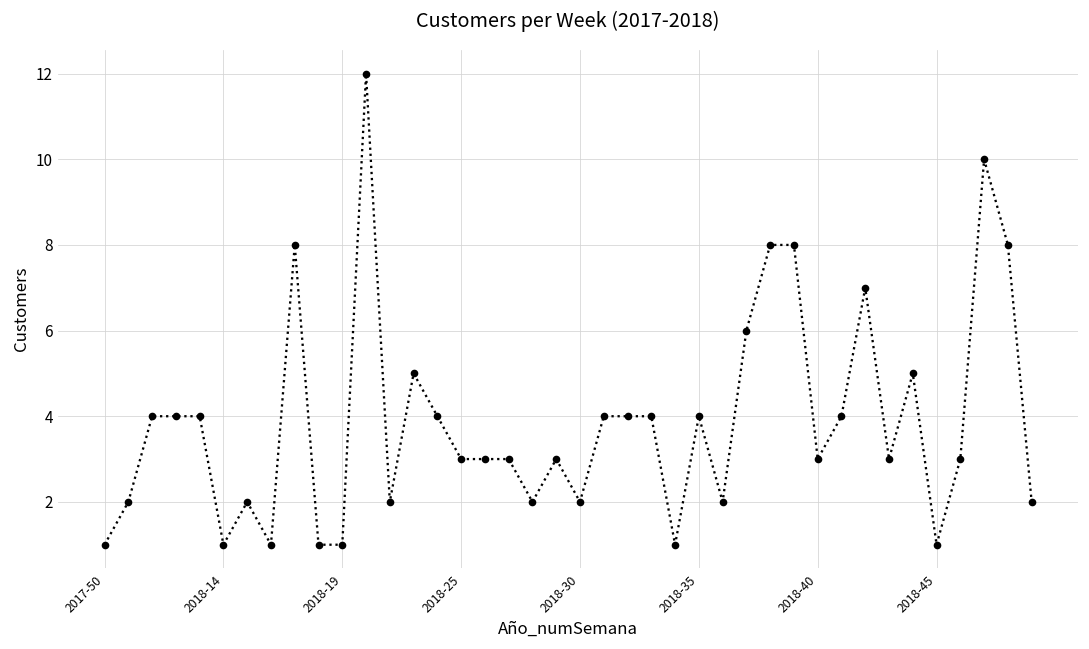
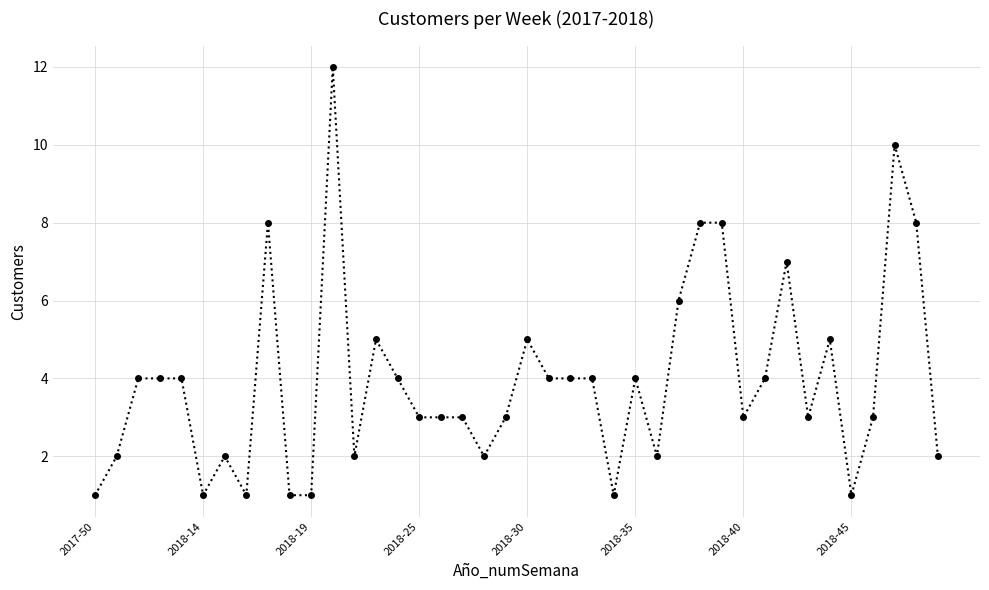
  {
    "2017-50": 1,
    "2018-14": 1,
    "2018-19": 1,
    "2018-25": 3,
-   "2018-30": 2,
+   "2018-30": 5,
    "2018-35": 4,
    "2018-40": 3,
    "2018-45": 1
  }
